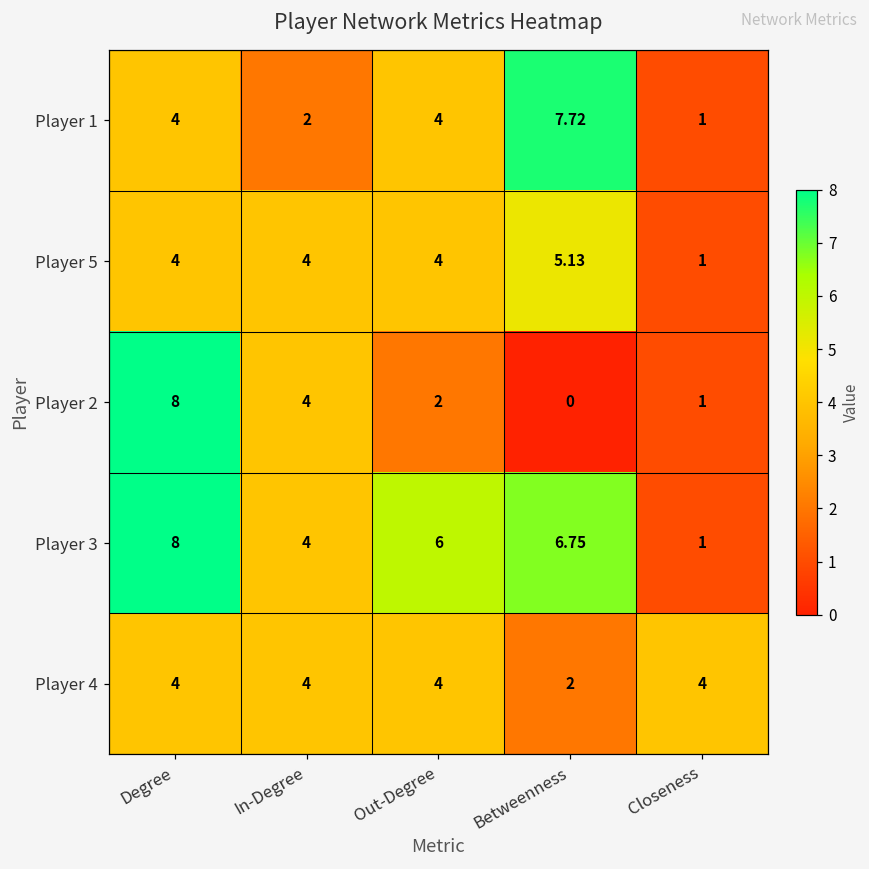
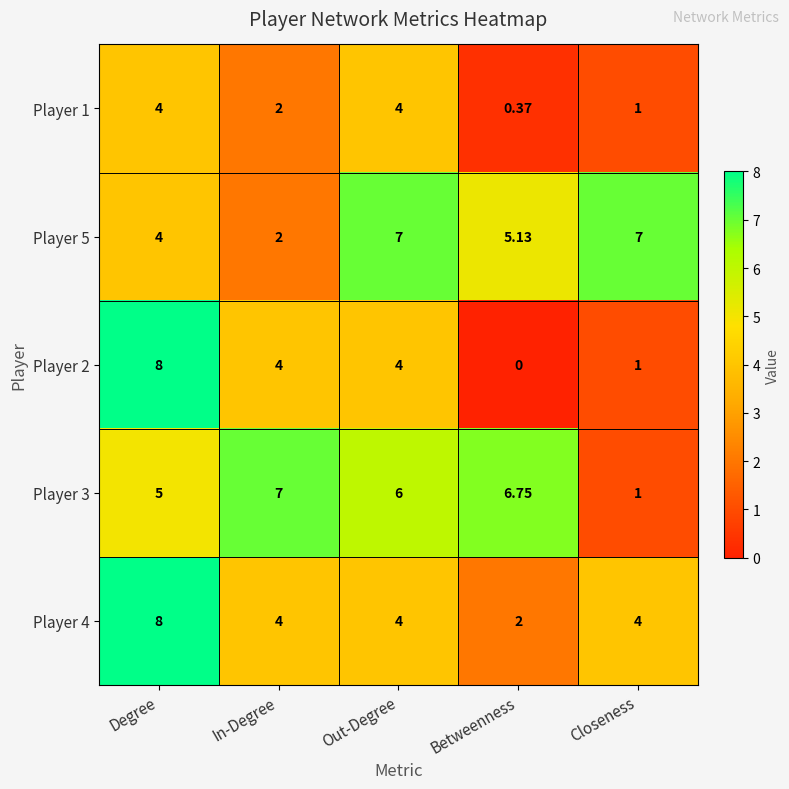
  {
    "Player 1": {
      "Degree": 4,
      "In-Degree": 2,
      "Out-Degree": 4,
-     "Betweenness": 7.72,
+     "Betweenness": 0.37,
      "Closeness": 1
    },
    "Player 5": {
      "Degree": 4,
-     "In-Degree": 4,
-     "Out-Degree": 4,
+     "In-Degree": 2,
+     "Out-Degree": 7,
      "Betweenness": 5.13,
-     "Closeness": 1
+     "Closeness": 7
    },
    "Player 2": {
      "Degree": 8,
      "In-Degree": 4,
-     "Out-Degree": 2,
+     "Out-Degree": 4,
      "Betweenness": 0,
      "Closeness": 1
    },
    "Player 3": {
-     "Degree": 8,
-     "In-Degree": 4,
+     "Degree": 5,
+     "In-Degree": 7,
      "Out-Degree": 6,
      "Betweenness": 6.75,
      "Closeness": 1
    },
    "Player 4": {
-     "Degree": 4,
+     "Degree": 8,
      "In-Degree": 4,
      "Out-Degree": 4,
      "Betweenness": 2,
      "Closeness": 4
    }
  }
